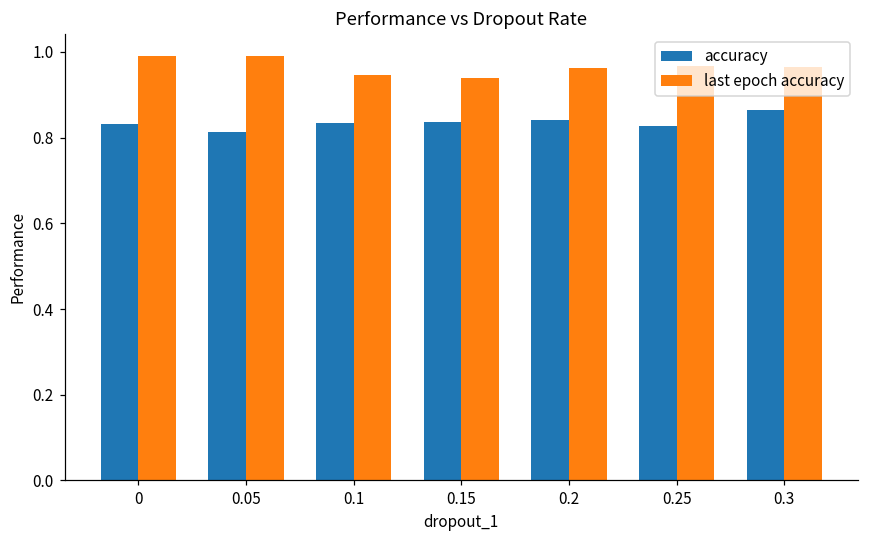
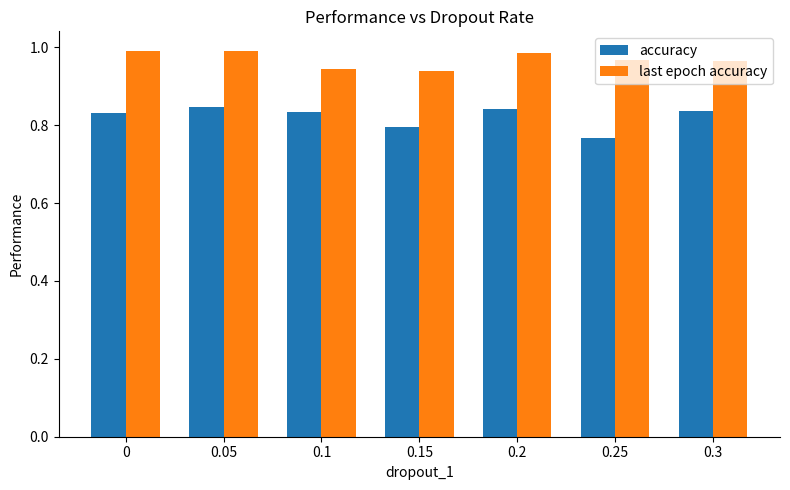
  {
    "accuracy": {
      "0": 0.83,
-     "0.05": 0.81,
+     "0.05": 0.85,
      "0.1": 0.83,
-     "0.15": 0.84,
+     "0.15": 0.79,
      "0.2": 0.84,
-     "0.25": 0.83,
-     "0.3": 0.86
+     "0.25": 0.77,
+     "0.3": 0.84
    },
    "last epoch accuracy": {
      "0": 0.99,
      "0.05": 0.99,
      "0.1": 0.95,
      "0.15": 0.94,
-     "0.2": 0.96
+     "0.2": 0.99
    }
  }
